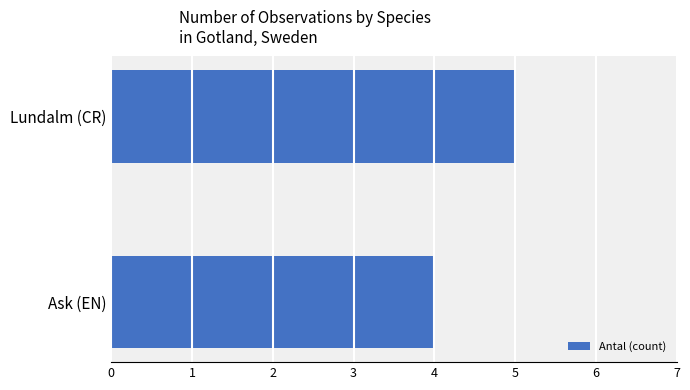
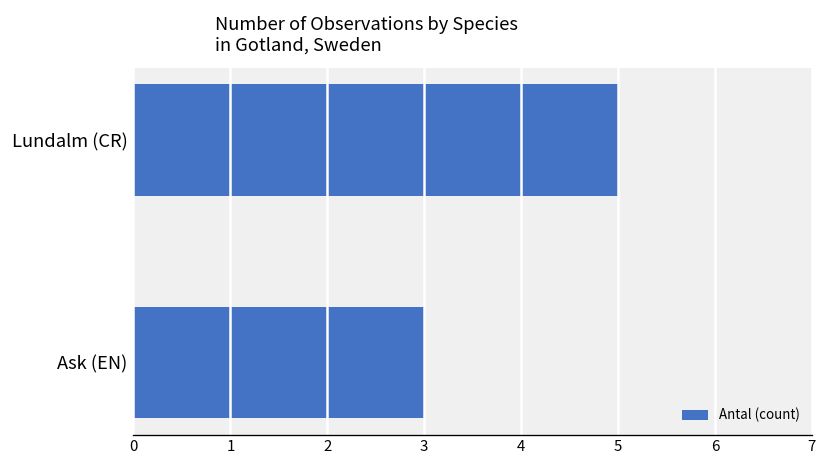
  {
    "Lundalm (CR)": 5,
-   "Ask (EN)": 4
+   "Ask (EN)": 3
  }
